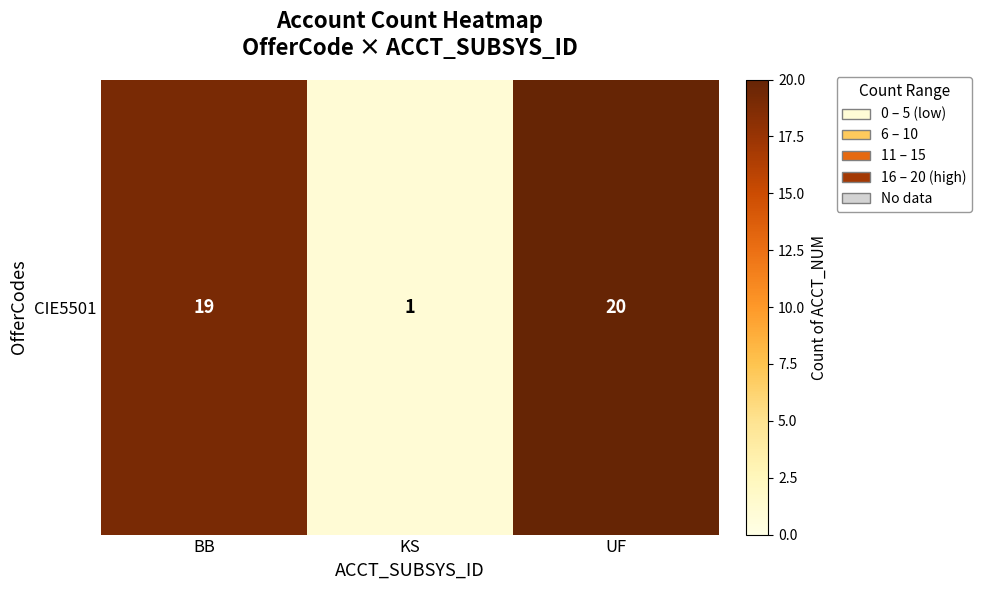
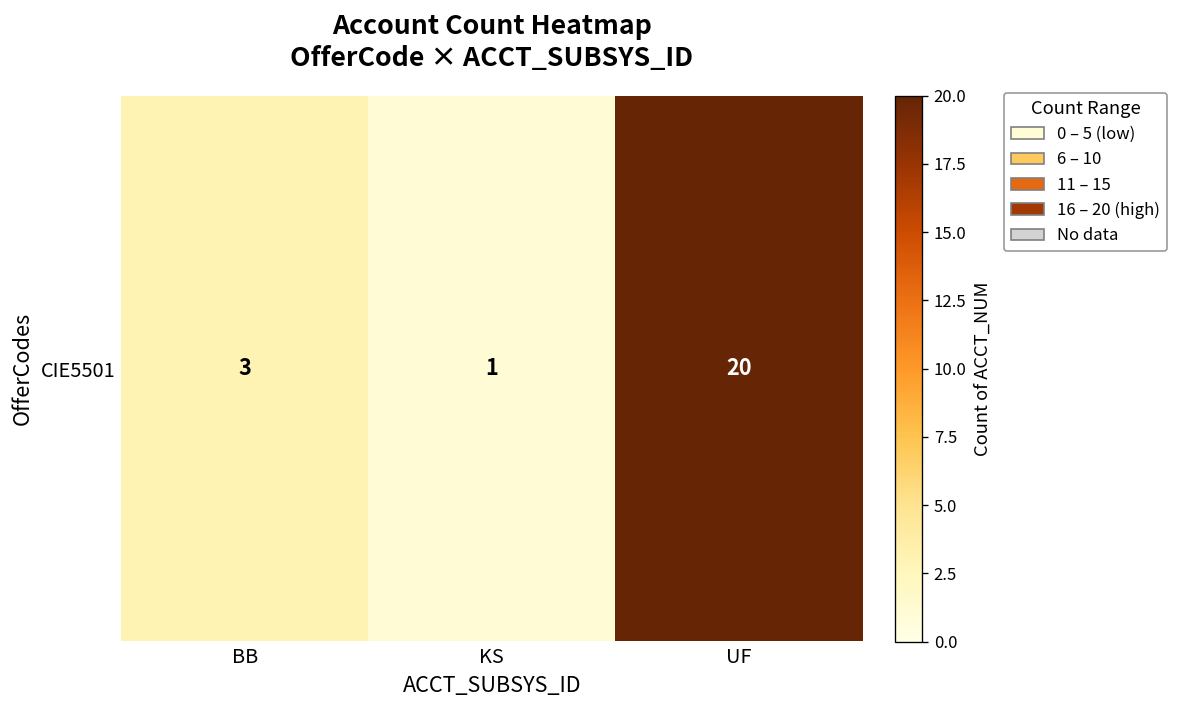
  {
    "CIE5501": {
-     "BB": 19,
+     "BB": 3,
      "KS": 1,
      "UF": 20
    }
  }
